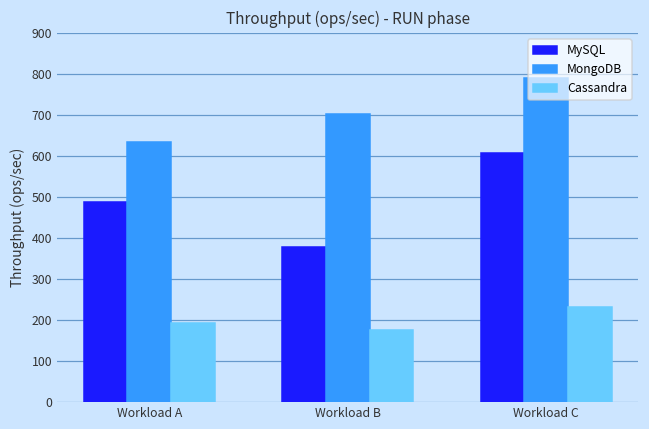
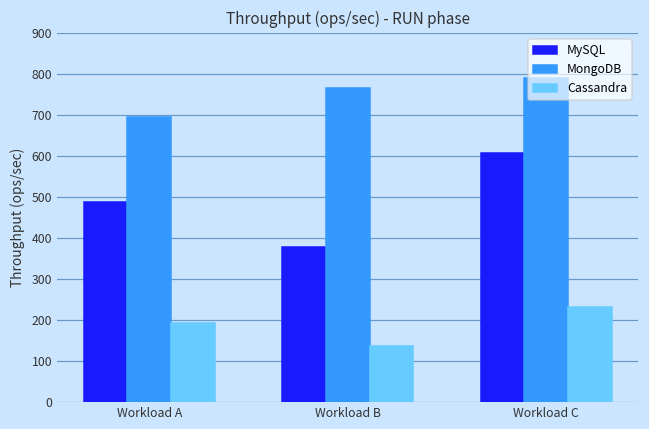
  {
    "MySQL": {
      "Workload A": 490,
      "Workload B": 380,
      "Workload C": 610
    },
    "MongoDB": {
-     "Workload A": 630,
-     "Workload B": 700
+     "Workload A": 690,
+     "Workload B": 770
    },
    "Cassandra": {
      "Workload A": 190,
-     "Workload B": 180,
+     "Workload B": 140,
      "Workload C": 230
    }
  }
